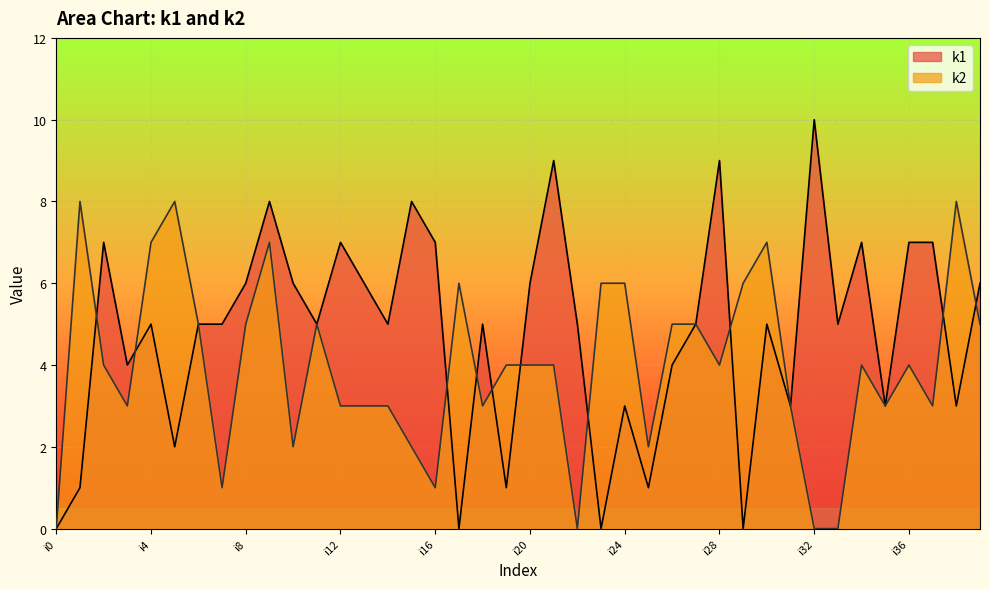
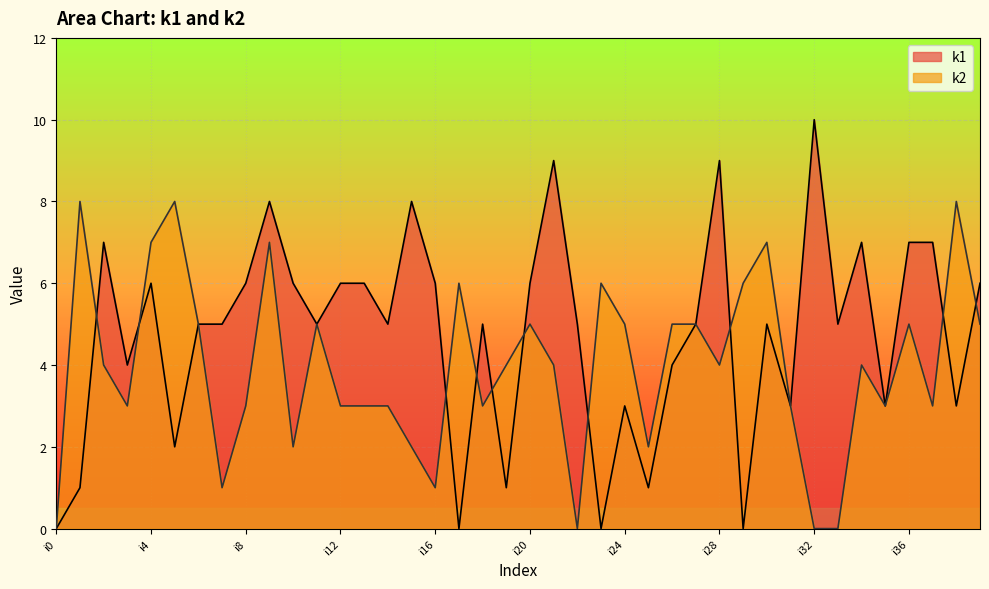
  {
    "k1": {
-     "i4": 5,
+     "i4": 6,
      "i8": 6,
-     "i12": 7,
-     "i16": 7,
+     "i12": 6,
+     "i16": 6,
      "i20": 6,
      "i24": 3,
      "i28": 9,
      "i32": 10,
      "i36": 7
    },
    "k2": {
      "i4": 7,
-     "i8": 5,
+     "i8": 3,
      "i12": 3,
      "i16": 1,
-     "i20": 4,
-     "i24": 6,
+     "i20": 5,
+     "i24": 5,
      "i28": 4,
-     "i36": 4
+     "i36": 5
    }
  }
